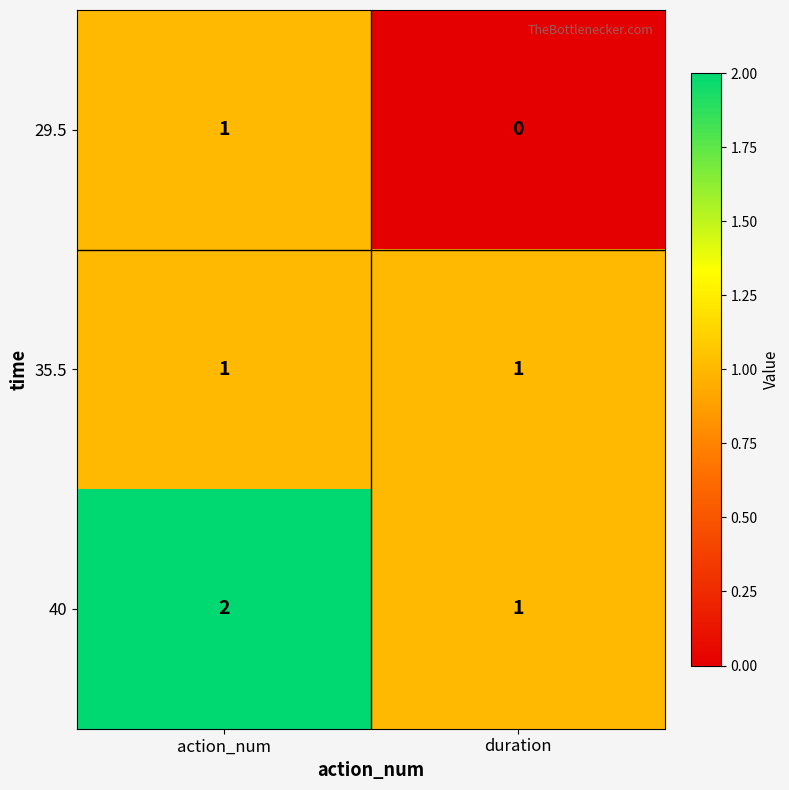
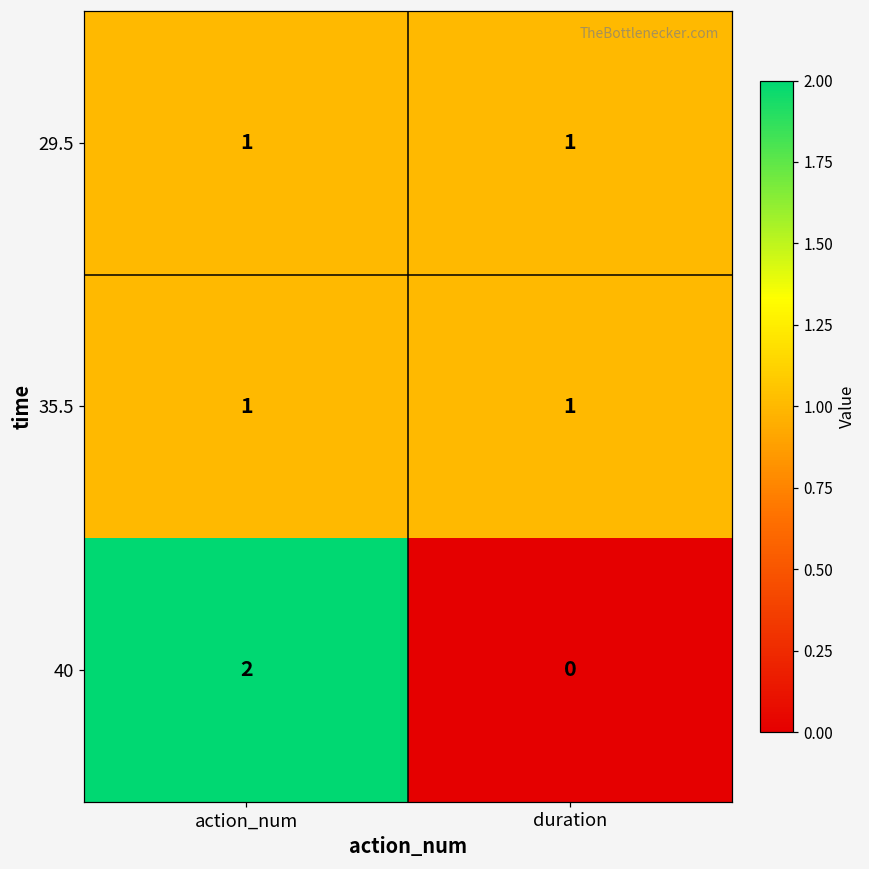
  {
    "29.5": {
      "action_num": 1,
-     "duration": 0
+     "duration": 1
    },
    "35.5": {
      "action_num": 1,
      "duration": 1
    },
    "40": {
      "action_num": 2,
-     "duration": 1
+     "duration": 0
    }
  }
